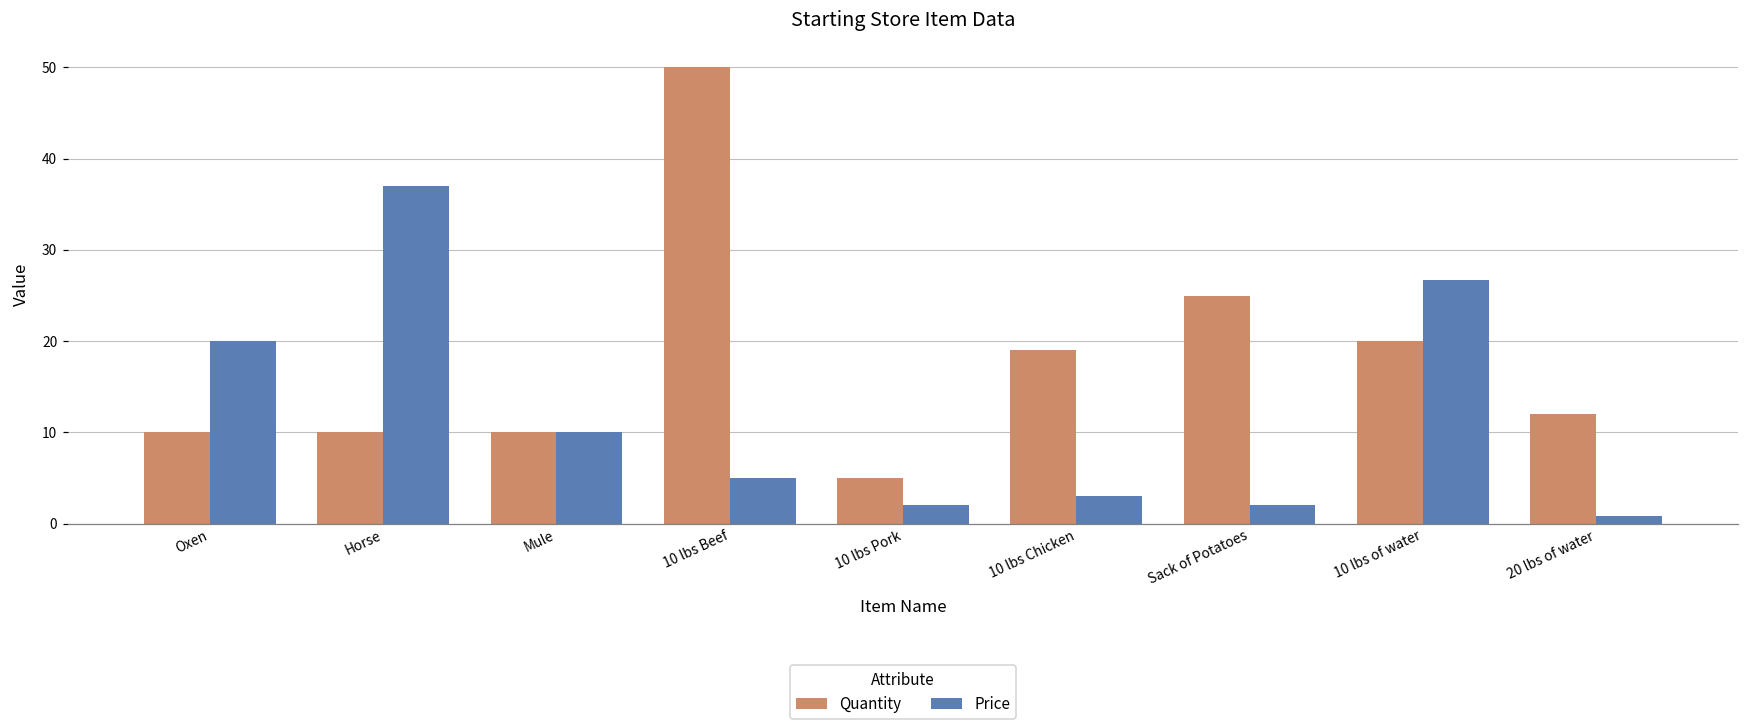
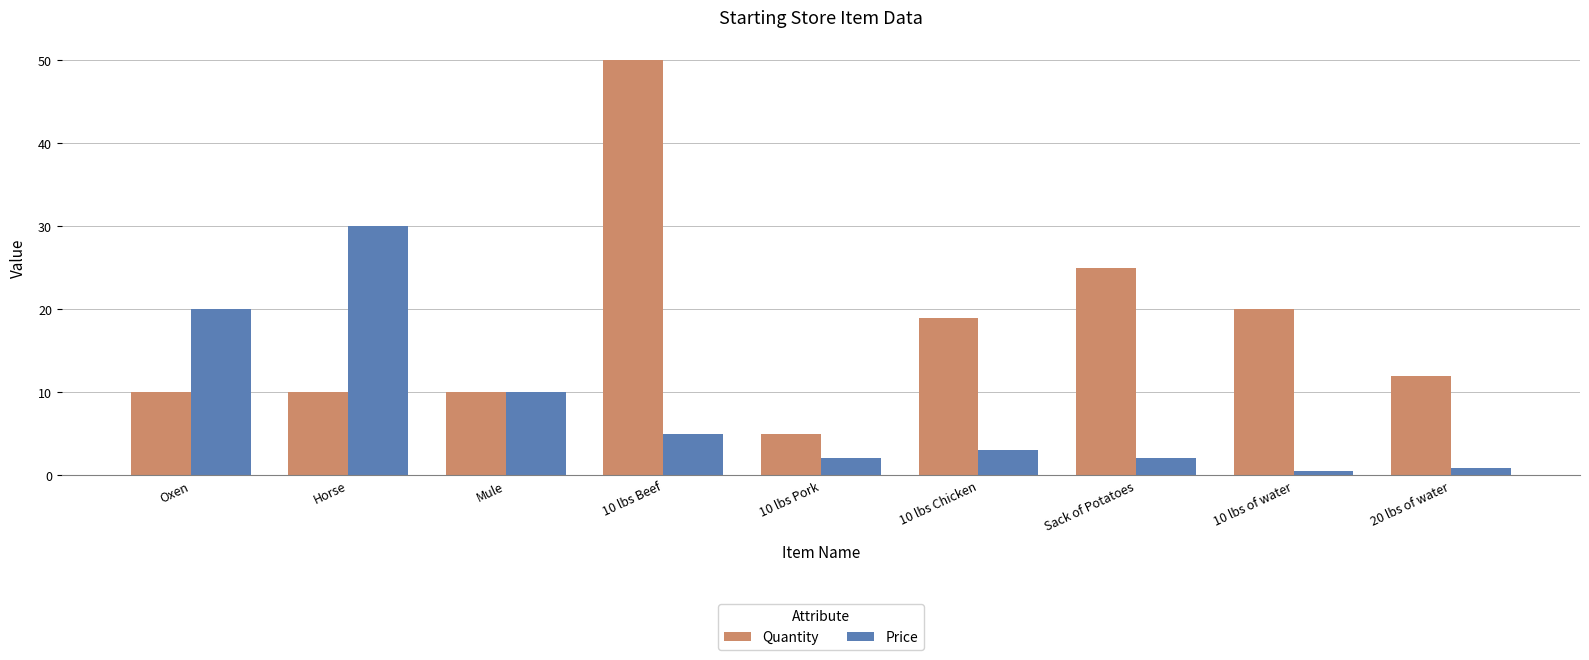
  {
    "Quantity": {
      "Oxen": 10,
      "Horse": 10,
      "Mule": 10,
      "10 lbs Beef": 50,
      "10 lbs Pork": 5,
      "10 lbs Chicken": 19,
      "Sack of Potatoes": 25,
      "10 lbs of water": 20,
      "20 lbs of water": 12
    },
    "Price": {
      "Oxen": 20,
-     "Horse": 37,
+     "Horse": 30,
      "Mule": 10,
      "10 lbs Beef": 5,
      "10 lbs Pork": 2,
      "10 lbs Chicken": 3,
      "Sack of Potatoes": 2,
-     "10 lbs of water": 27,
+     "10 lbs of water": 1,
      "20 lbs of water": 1
    }
  }
